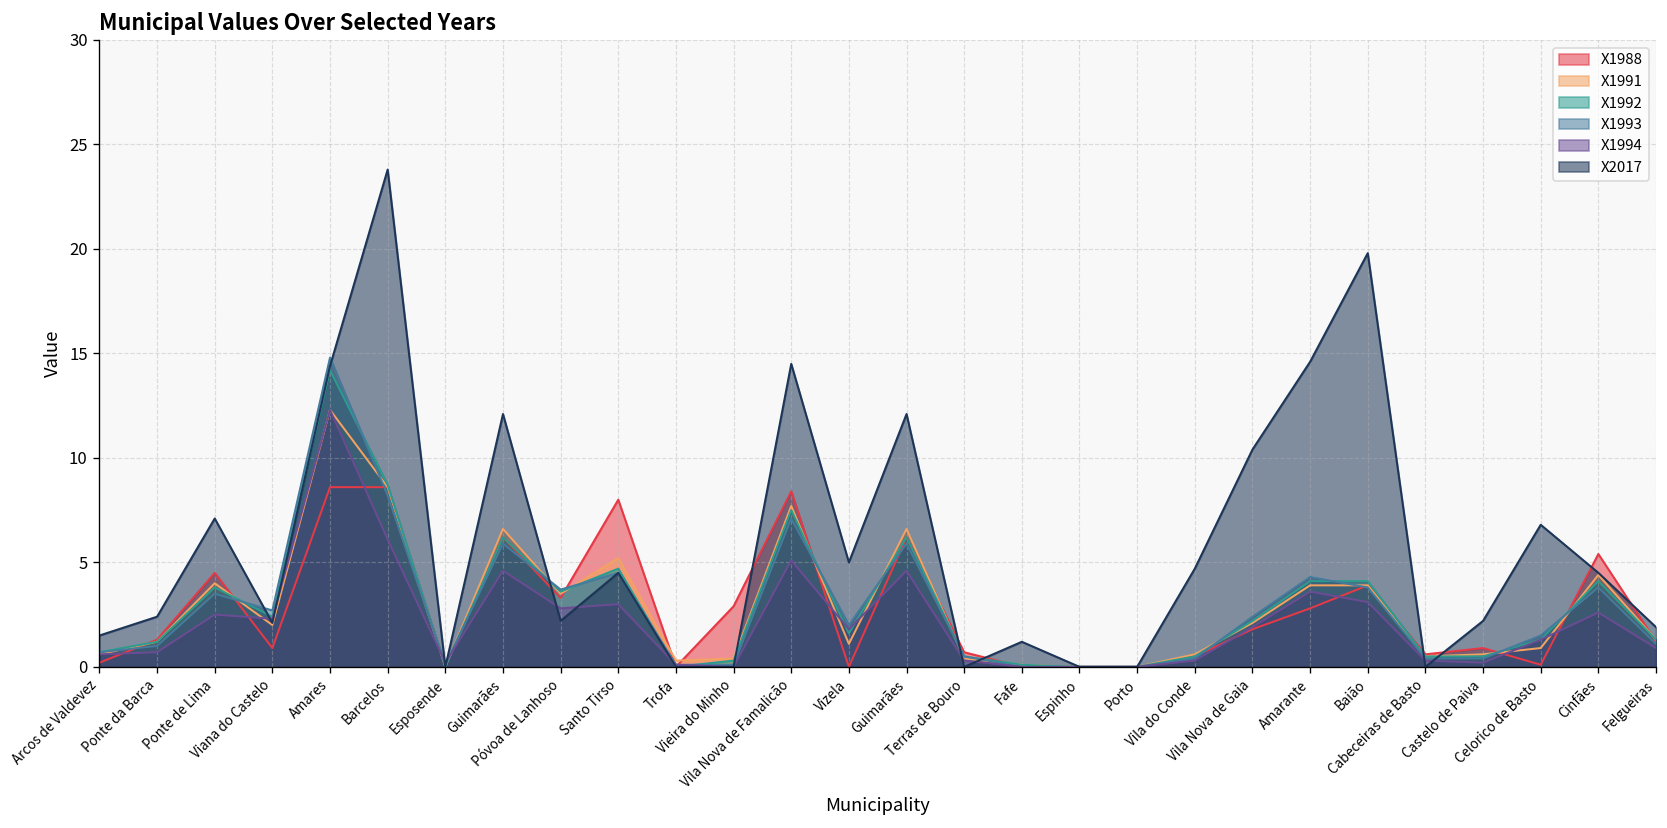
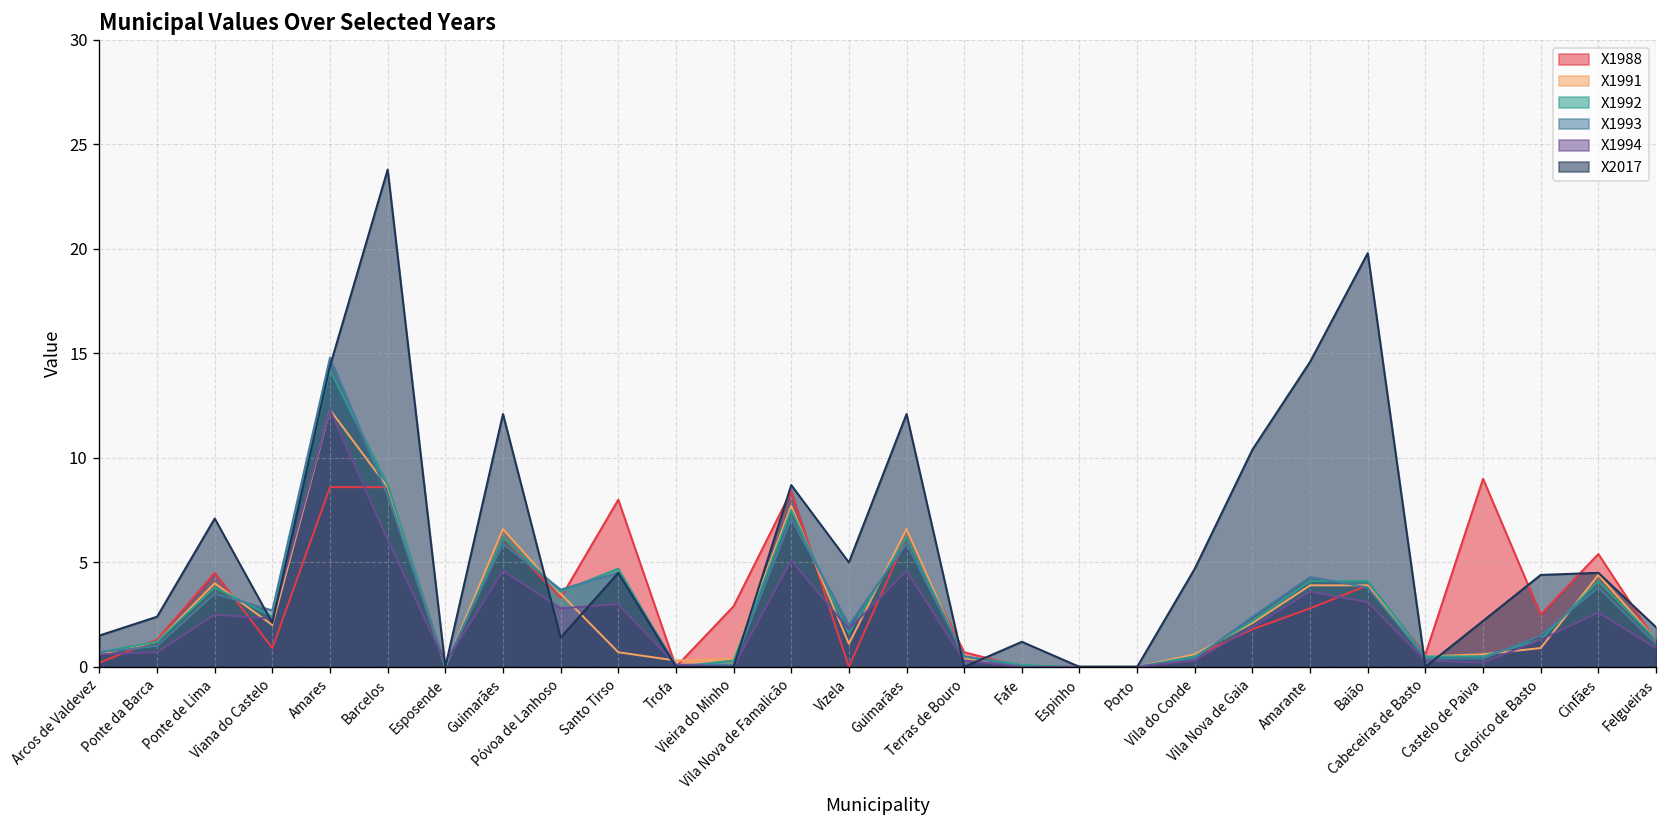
  {
    "X1988": {
      "Arcos de Valdevez": 0.2,
      "Ponte de Lima": 4.5,
      "Viana do Castelo": 0.9,
      "Amares": 8.6,
      "Póvoa de Lanhoso": 3.3,
      "Santo Tirso": 8.0,
      "Vieira do Minho": 2.9,
      "Vila Nova de Famalicão": 8.4,
      "Vizela": 0.0,
      "Terras de Bouro": 0.7,
      "Amarante": 2.8,
-     "Castelo de Paiva": 0.9,
-     "Celorico de Basto": 0.1,
+     "Castelo de Paiva": 9.0,
+     "Celorico de Basto": 2.5,
      "Cinfães": 5.4
    },
    "X1991": {
      "Ponte de Lima": 4.0,
-     "Santo Tirso": 5.2,
+     "Santo Tirso": 0.7,
      "Trofa": 0.3,
      "Vila Nova de Famalicão": 7.7,
      "Vizela": 1.1,
      "Amarante": 3.9,
      "Celorico de Basto": 0.9
    },
    "X2017": {
      "Arcos de Valdevez": 1.5,
      "Ponte da Barca": 2.4,
      "Ponte de Lima": 7.1,
      "Amares": 14.4,
      "Barcelos": 23.8,
-     "Póvoa de Lanhoso": 2.2,
-     "Vila Nova de Famalicão": 14.5,
+     "Póvoa de Lanhoso": 1.4,
+     "Vila Nova de Famalicão": 8.7,
      "Vizela": 5.0,
      "Terras de Bouro": 0.0,
      "Fafe": 1.2,
      "Vila do Conde": 4.7,
      "Vila Nova de Gaia": 10.4,
      "Amarante": 14.6,
      "Baião": 19.8,
      "Cabeceiras de Basto": 0.0,
      "Castelo de Paiva": 2.2,
-     "Celorico de Basto": 6.8,
+     "Celorico de Basto": 4.4,
      "Felgueiras": 1.9
    }
  }
